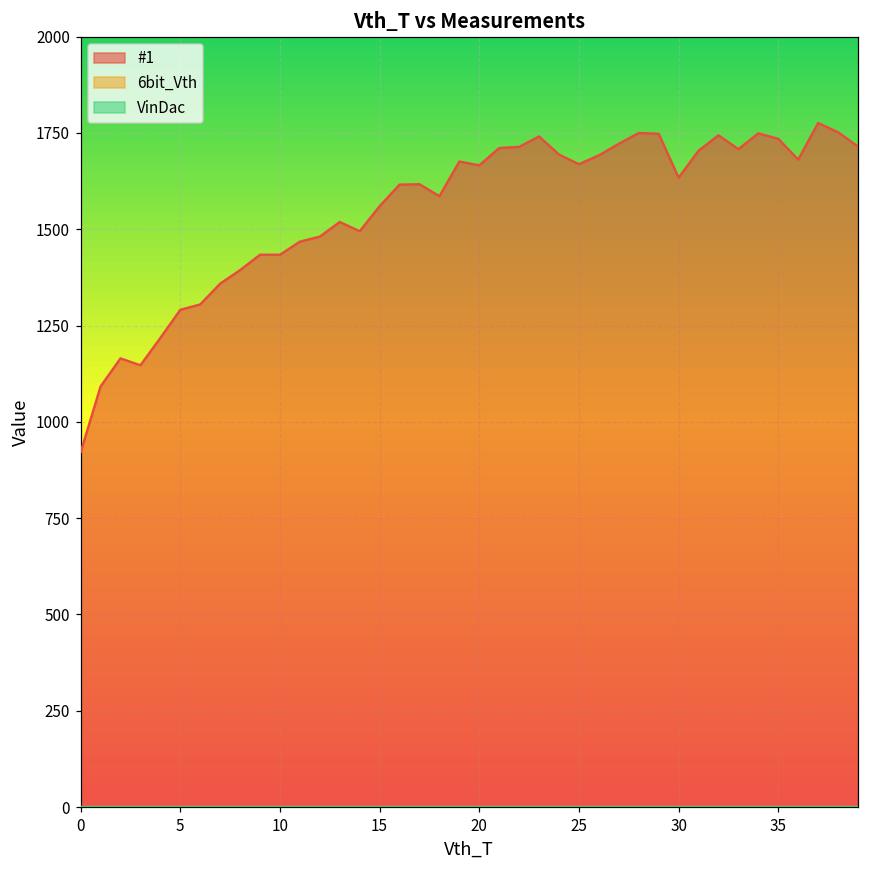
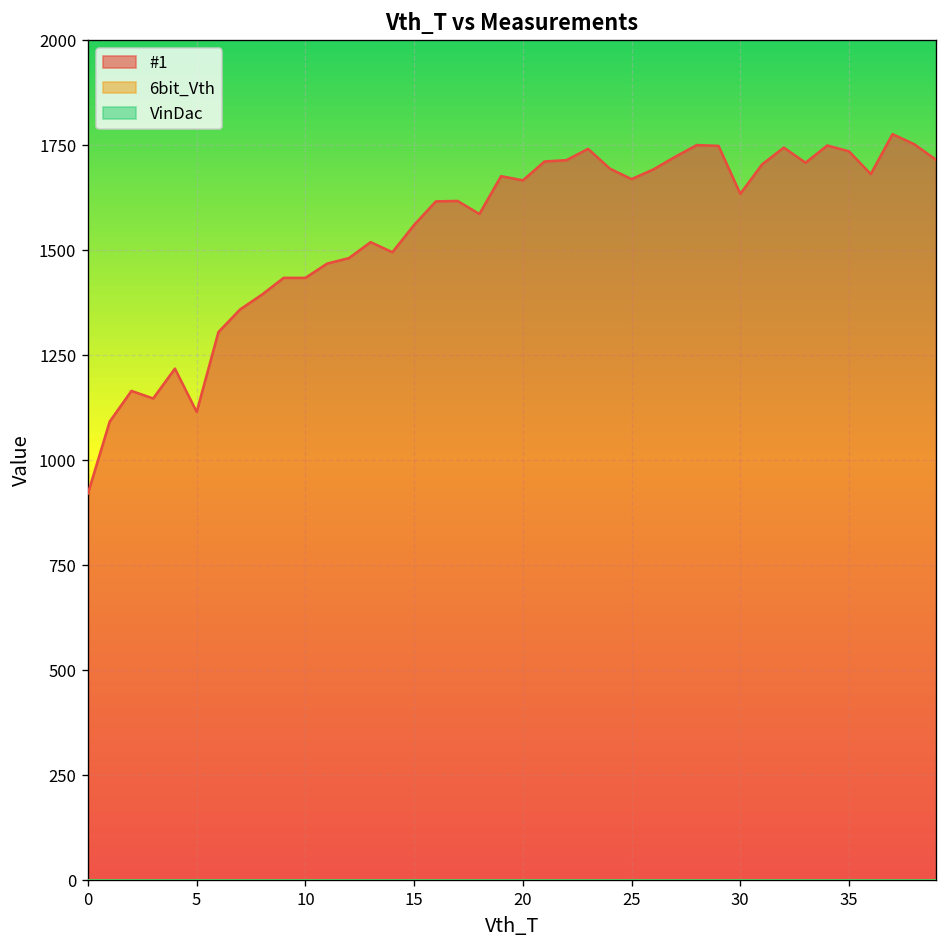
  {
    "#1": {
      "0": 920,
-     "5": 1290,
+     "5": 1120,
      "10": 1430,
      "15": 1560,
      "20": 1670,
      "25": 1670,
      "30": 1630,
      "35": 1740
    },
    "VinDac": {
      "0": 0,
      "5": 0,
      "10": 0,
      "15": 0,
      "20": 0,
      "25": 0,
      "30": 0,
      "35": 0
    }
  }
